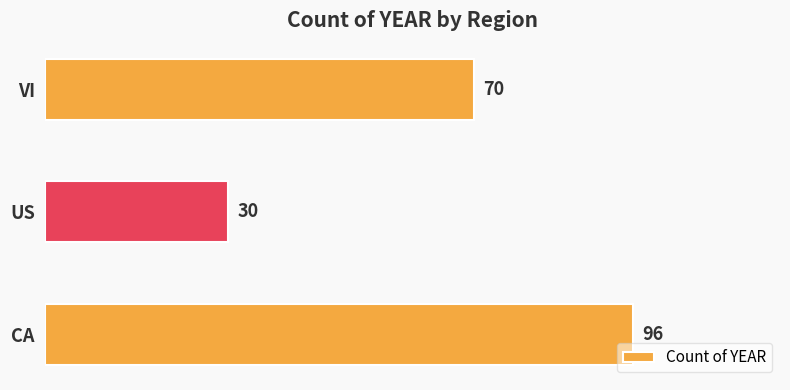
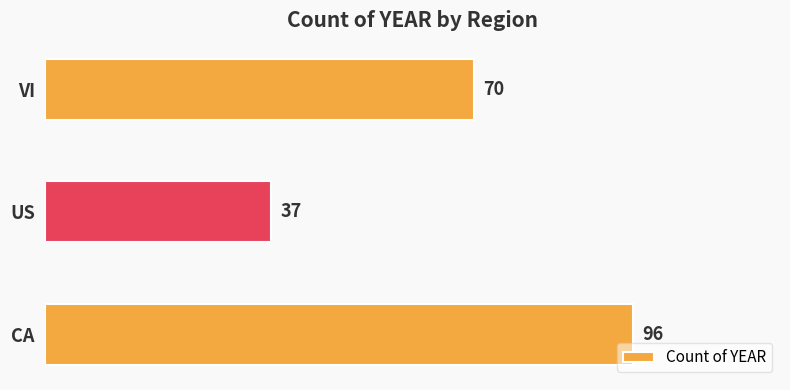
  {
    "VI": 70,
-   "US": 30
+   "US": 37
  }
